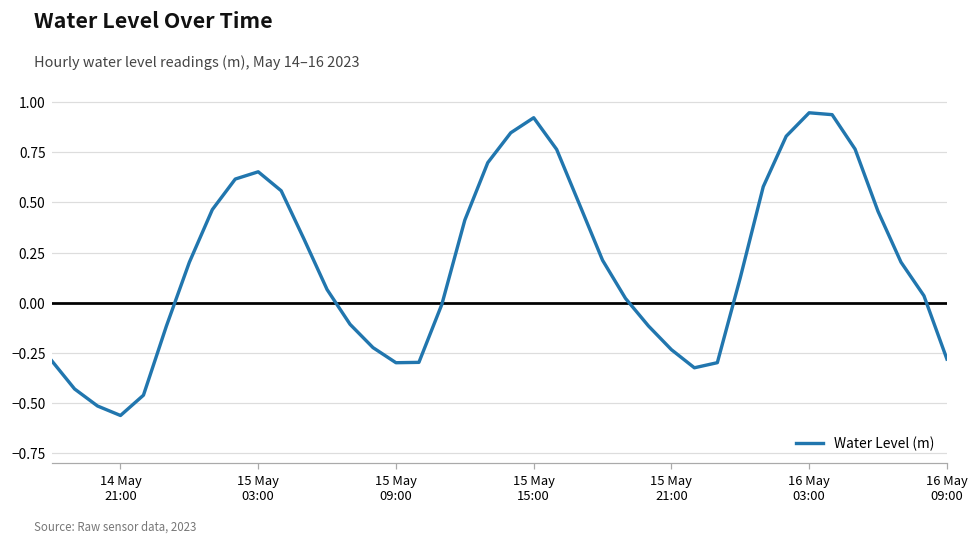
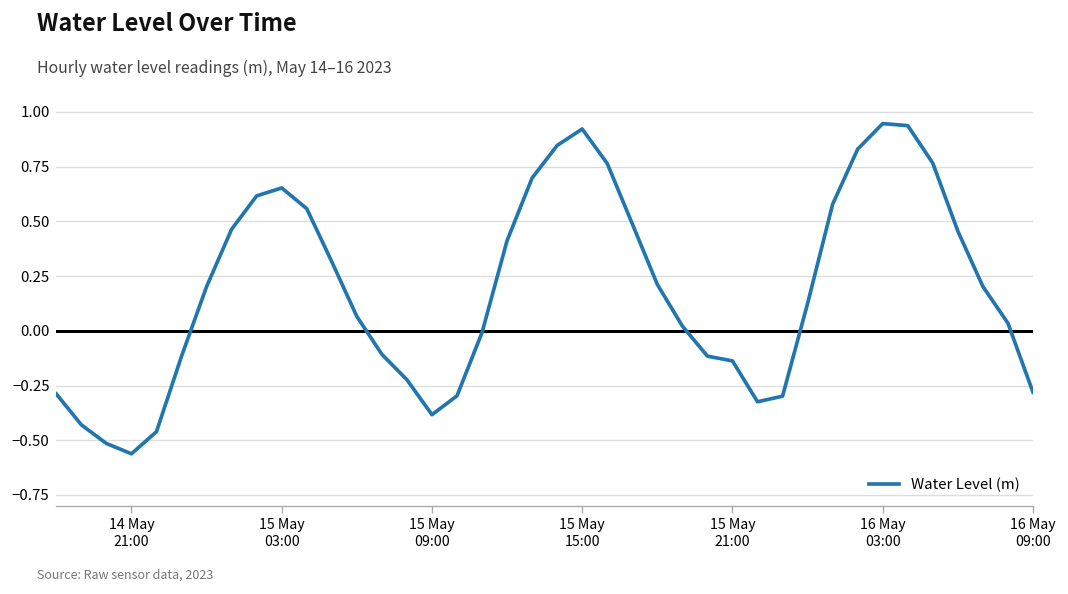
  {
    "14 May 21:00": -0.56,
    "15 May 03:00": 0.65,
-   "15 May 09:00": -0.30,
+   "15 May 09:00": -0.38,
    "15 May 15:00": 0.92,
-   "15 May 21:00": -0.23,
+   "15 May 21:00": -0.14,
    "16 May 03:00": 0.95,
    "16 May 09:00": -0.28
  }
